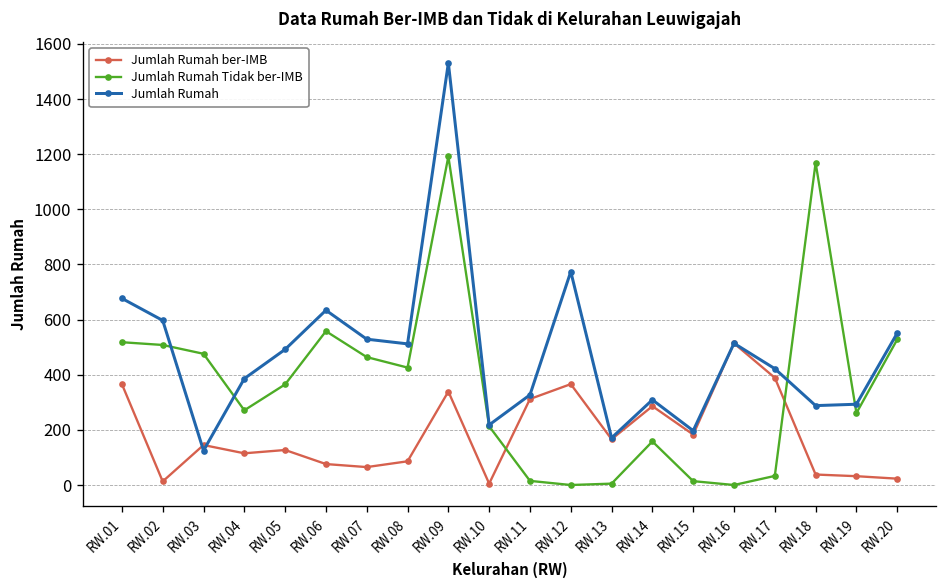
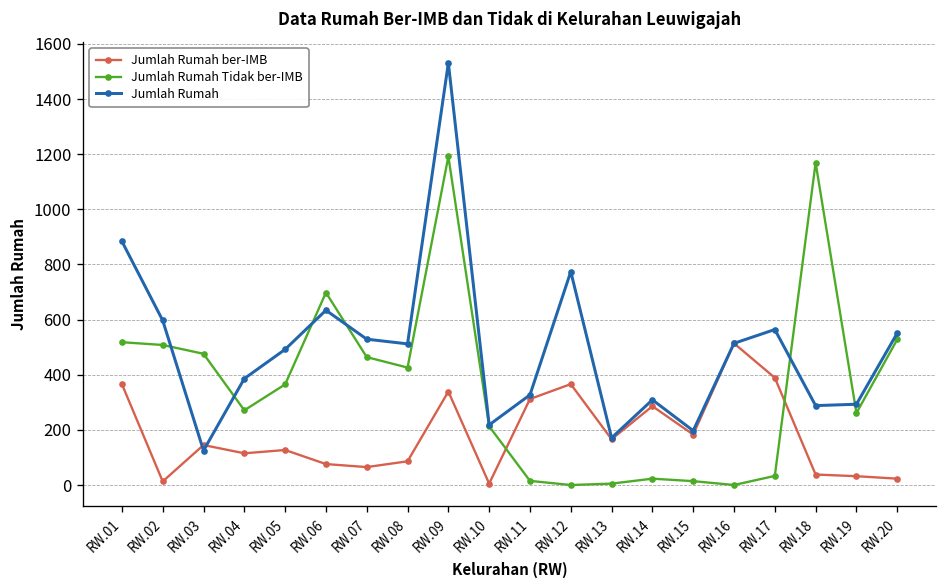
  {
    "Jumlah Rumah ber-IMB": {
      "RW.01": 370,
      "RW.02": 10,
      "RW.03": 150,
      "RW.04": 120,
      "RW.05": 130,
      "RW.06": 80,
      "RW.07": 70,
      "RW.08": 90,
      "RW.09": 340,
      "RW.10": 10,
      "RW.11": 310,
      "RW.12": 370,
      "RW.14": 290,
      "RW.15": 180,
      "RW.17": 390,
      "RW.18": 40,
      "RW.19": 30,
      "RW.20": 20
    },
    "Jumlah Rumah Tidak ber-IMB": {
      "RW.01": 520,
      "RW.02": 510,
      "RW.03": 480,
      "RW.04": 270,
      "RW.05": 370,
-     "RW.06": 560,
+     "RW.06": 700,
      "RW.07": 460,
      "RW.08": 430,
      "RW.09": 1190,
      "RW.11": 20,
      "RW.12": 0,
      "RW.13": 10,
-     "RW.14": 160,
+     "RW.14": 20,
      "RW.15": 10,
      "RW.16": 0,
      "RW.17": 30,
      "RW.18": 1170,
      "RW.19": 260,
      "RW.20": 530
    },
    "Jumlah Rumah": {
-     "RW.01": 680,
+     "RW.01": 880,
      "RW.02": 600,
      "RW.03": 130,
      "RW.04": 390,
      "RW.05": 490,
      "RW.06": 630,
      "RW.07": 530,
      "RW.08": 510,
      "RW.09": 1530,
      "RW.11": 330,
      "RW.12": 770,
      "RW.14": 310,
      "RW.15": 200,
-     "RW.17": 420,
+     "RW.17": 560,
      "RW.18": 290,
      "RW.19": 290,
      "RW.20": 550
    }
  }
